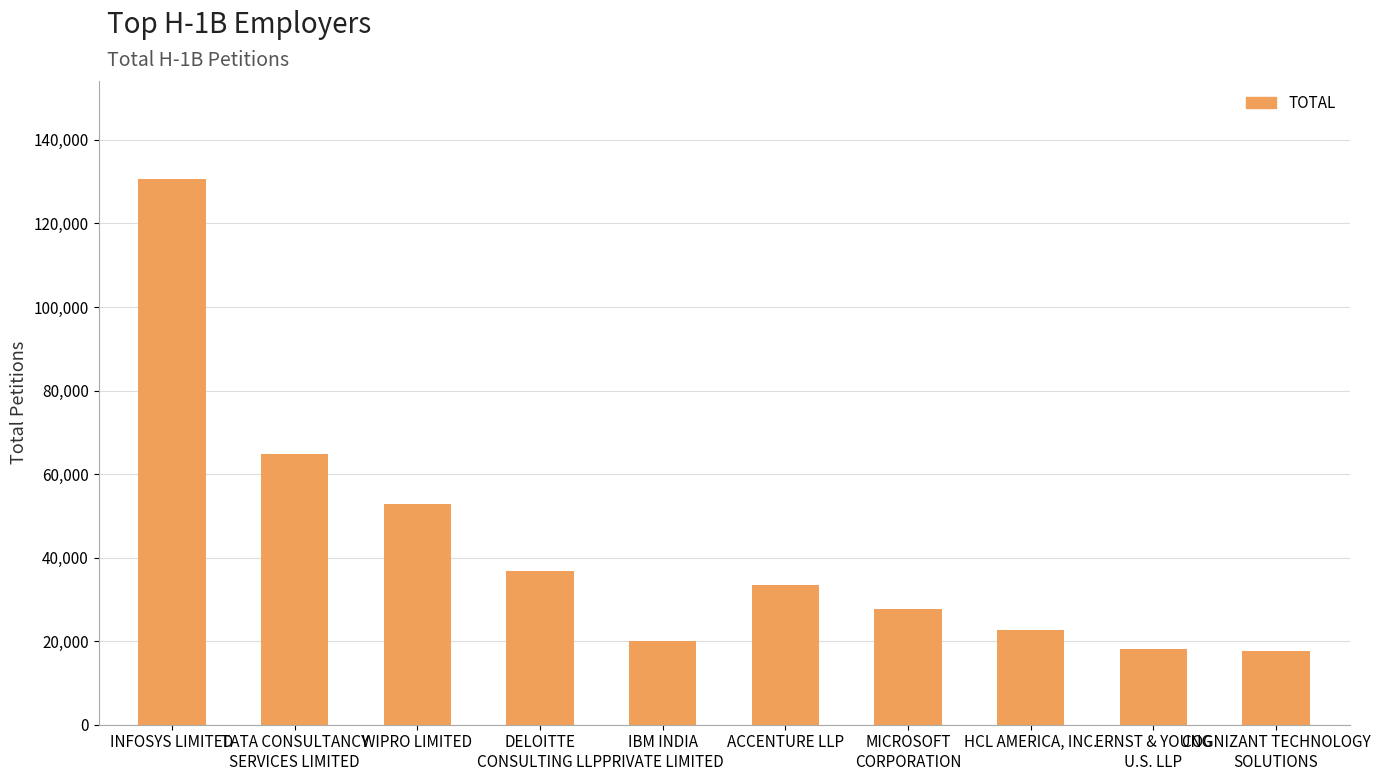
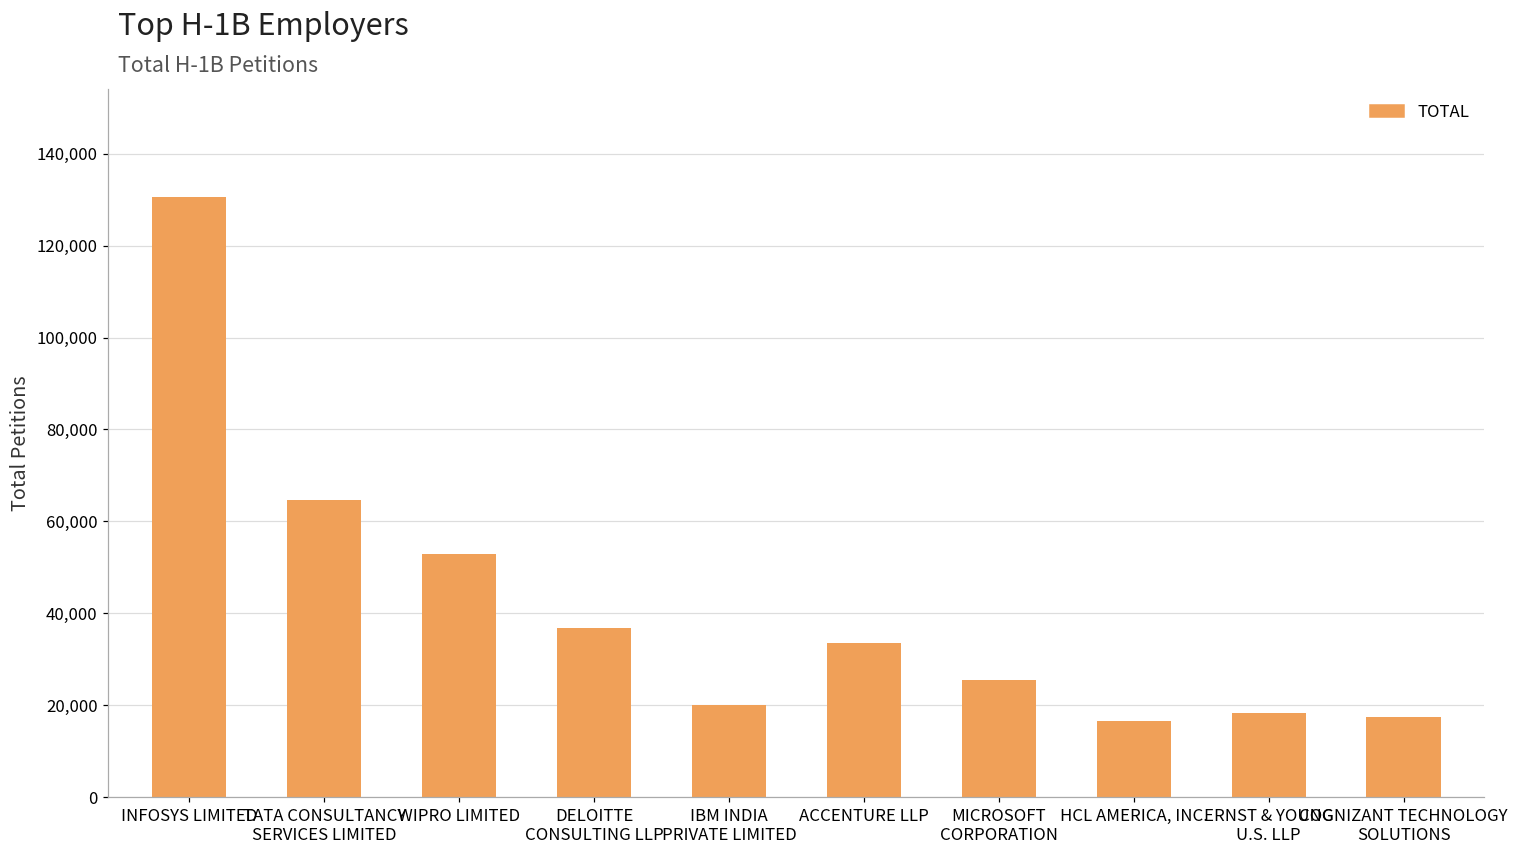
  {
    "INFOSYS LIMITED": "131,000",
    "TATA CONSULTANCY SERVICES LIMITED": "65,000",
    "WIPRO LIMITED": "53,000",
    "DELOITTE CONSULTING LLP": "37,000",
    "IBM INDIA PRIVATE LIMITED": "20,000",
    "ACCENTURE LLP": "33,000",
-   "MICROSOFT CORPORATION": "28,000",
-   "HCL AMERICA, INC.": "23,000"
+   "MICROSOFT CORPORATION": "26,000",
+   "HCL AMERICA, INC.": "17,000"
  }
